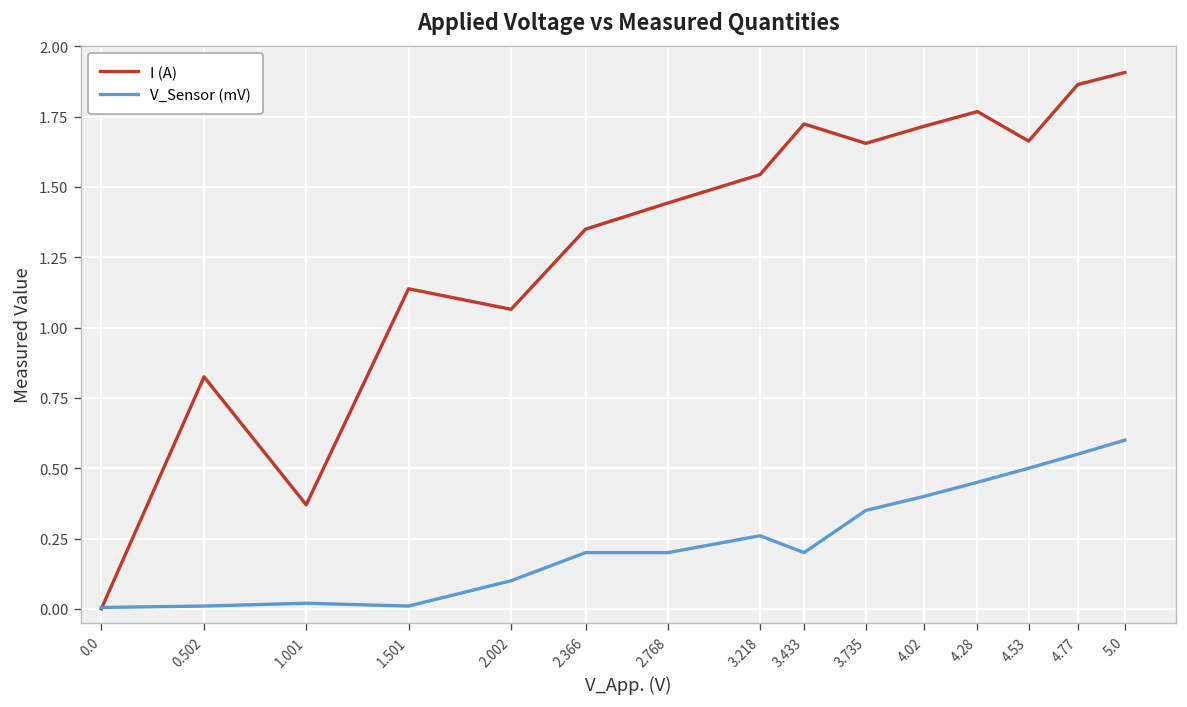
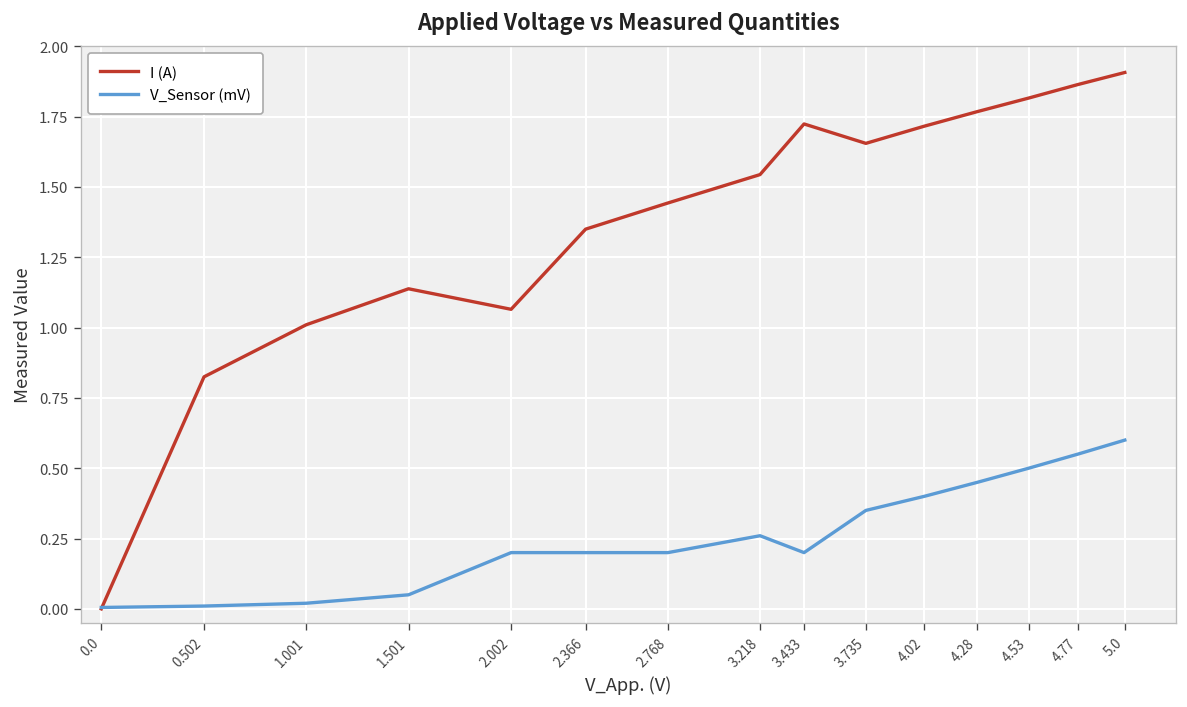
  {
    "I (A)": {
      "0.502": 0.83,
-     "1.001": 0.37,
+     "1.001": 1.01,
      "1.501": 1.14,
      "2.002": 1.07,
      "2.366": 1.35,
      "2.768": 1.44,
      "3.218": 1.54,
      "3.433": 1.72,
      "3.735": 1.66,
      "4.02": 1.72,
      "4.28": 1.77,
-     "4.53": 1.66,
+     "4.53": 1.82,
      "4.77": 1.86,
      "5.0": 1.91
    },
    "V_Sensor (mV)": {
      "0.502": 0.01,
      "1.001": 0.02,
-     "1.501": 0.01,
-     "2.002": 0.1,
+     "1.501": 0.05,
+     "2.002": 0.2,
      "2.366": 0.20,
      "2.768": 0.20,
      "3.218": 0.26,
      "3.433": 0.20,
      "3.735": 0.35,
      "4.02": 0.40,
      "4.28": 0.45,
      "4.53": 0.50,
      "4.77": 0.55,
      "5.0": 0.60
    }
  }
